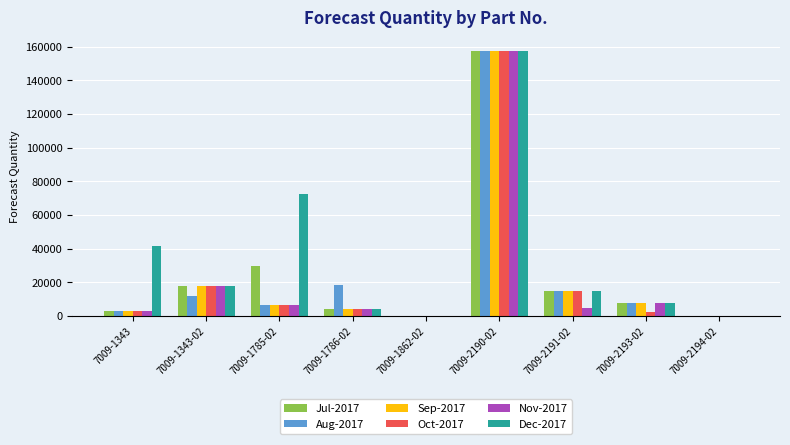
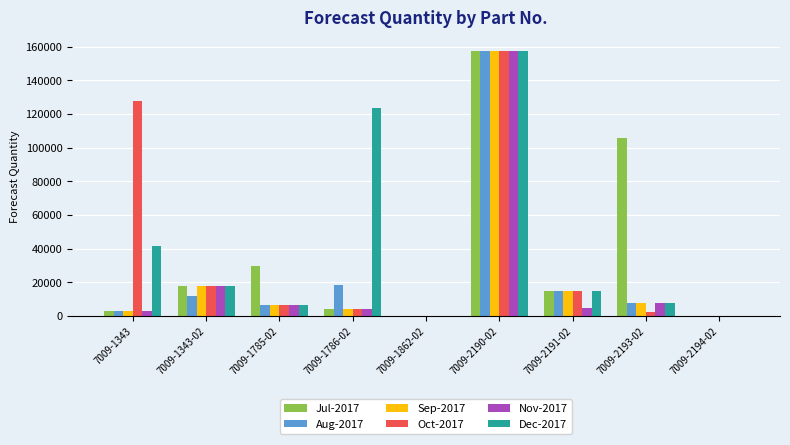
  {
    "Jul-2017": {
      "7009-1343": 3000,
      "7009-1343-02": 18000,
      "7009-1785-02": 30000,
      "7009-1786-02": 4000,
      "7009-2190-02": 158000,
      "7009-2191-02": 15000,
-     "7009-2193-02": 8000,
+     "7009-2193-02": 106000,
      "7009-2194-02": 0
    },
    "Aug-2017": {
      "7009-1343": 3000,
      "7009-1343-02": 12000,
      "7009-1785-02": 6000,
      "7009-1786-02": 18000,
      "7009-2190-02": 158000,
      "7009-2191-02": 15000,
      "7009-2193-02": 8000,
      "7009-2194-02": 0
    },
    "Sep-2017": {
      "7009-1343": 3000,
      "7009-1343-02": 18000,
      "7009-1785-02": 6000,
      "7009-1786-02": 4000,
      "7009-2190-02": 158000,
      "7009-2191-02": 15000,
      "7009-2193-02": 8000,
      "7009-2194-02": 0
    },
    "Oct-2017": {
-     "7009-1343": 3000,
+     "7009-1343": 128000,
      "7009-1343-02": 18000,
      "7009-1785-02": 6000,
      "7009-1786-02": 4000,
      "7009-2190-02": 158000,
      "7009-2191-02": 15000,
      "7009-2193-02": 3000,
      "7009-2194-02": 0
    },
    "Nov-2017": {
      "7009-1343": 3000,
      "7009-1343-02": 18000,
      "7009-1785-02": 6000,
      "7009-1786-02": 4000,
      "7009-2190-02": 158000,
      "7009-2191-02": 5000,
      "7009-2193-02": 8000,
      "7009-2194-02": 0
    },
    "Dec-2017": {
      "7009-1343": 42000,
      "7009-1343-02": 18000,
-     "7009-1785-02": 72000,
-     "7009-1786-02": 4000,
+     "7009-1785-02": 6000,
+     "7009-1786-02": 124000,
      "7009-2190-02": 158000,
      "7009-2191-02": 15000,
      "7009-2193-02": 8000,
      "7009-2194-02": 0
    }
  }
